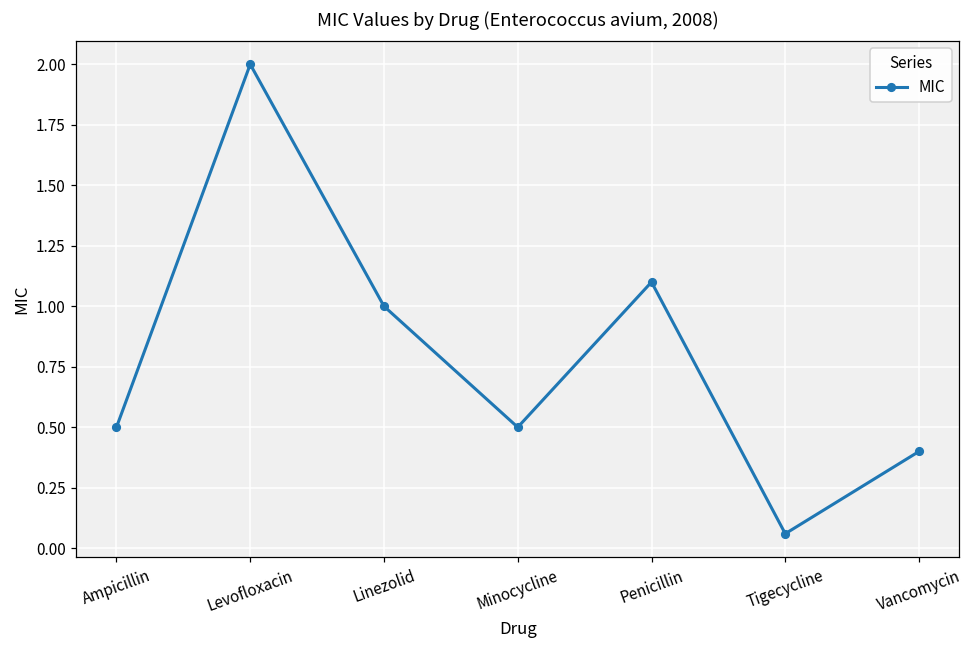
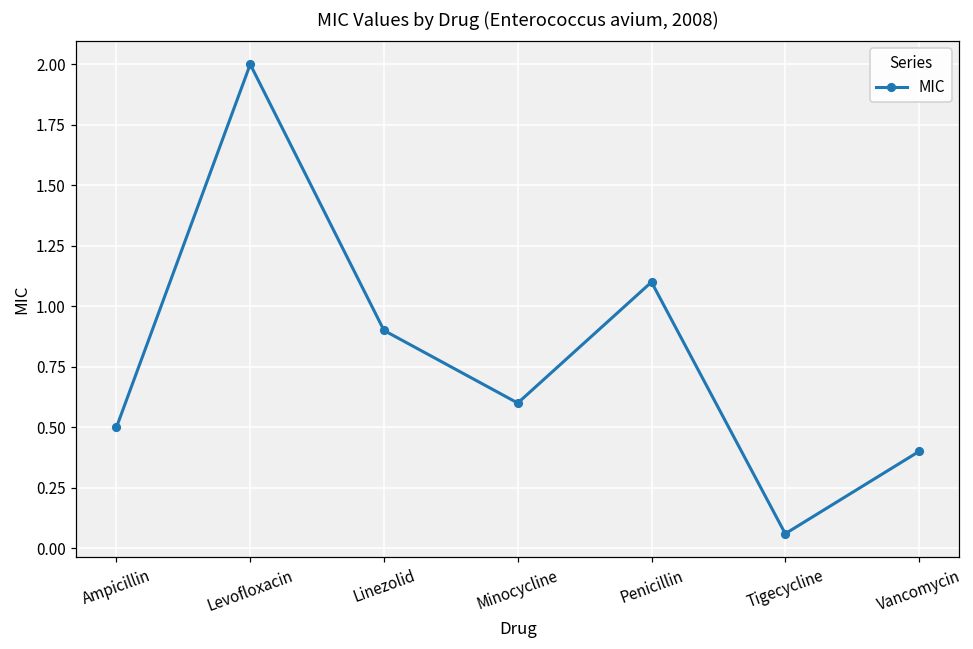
  {
    "Ampicillin": 0.5,
    "Levofloxacin": 2.0,
-   "Linezolid": 1.0,
-   "Minocycline": 0.5,
+   "Linezolid": 0.9,
+   "Minocycline": 0.6,
    "Penicillin": 1.1,
    "Tigecycline": 0.06,
    "Vancomycin": 0.4
  }
